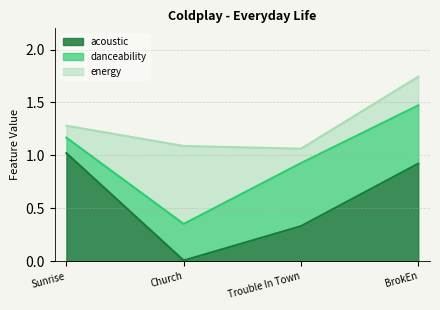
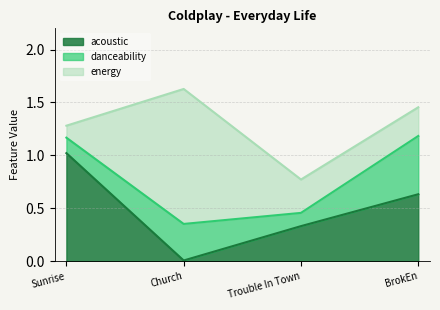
  {
    "acoustic": {
      "Sunrise": 1.02,
      "Church": 0.01,
      "Trouble In Town": 0.33,
-     "BrokEn": 0.92
+     "BrokEn": 0.63
    },
    "danceability": {
      "Sunrise": 0.15,
      "Church": 0.35,
-     "Trouble In Town": 0.60,
+     "Trouble In Town": 0.13,
      "BrokEn": 0.55
    },
    "energy": {
      "Sunrise": 0.11,
-     "Church": 0.74,
-     "Trouble In Town": 0.14,
+     "Church": 1.27,
+     "Trouble In Town": 0.32,
      "BrokEn": 0.27
    }
  }
